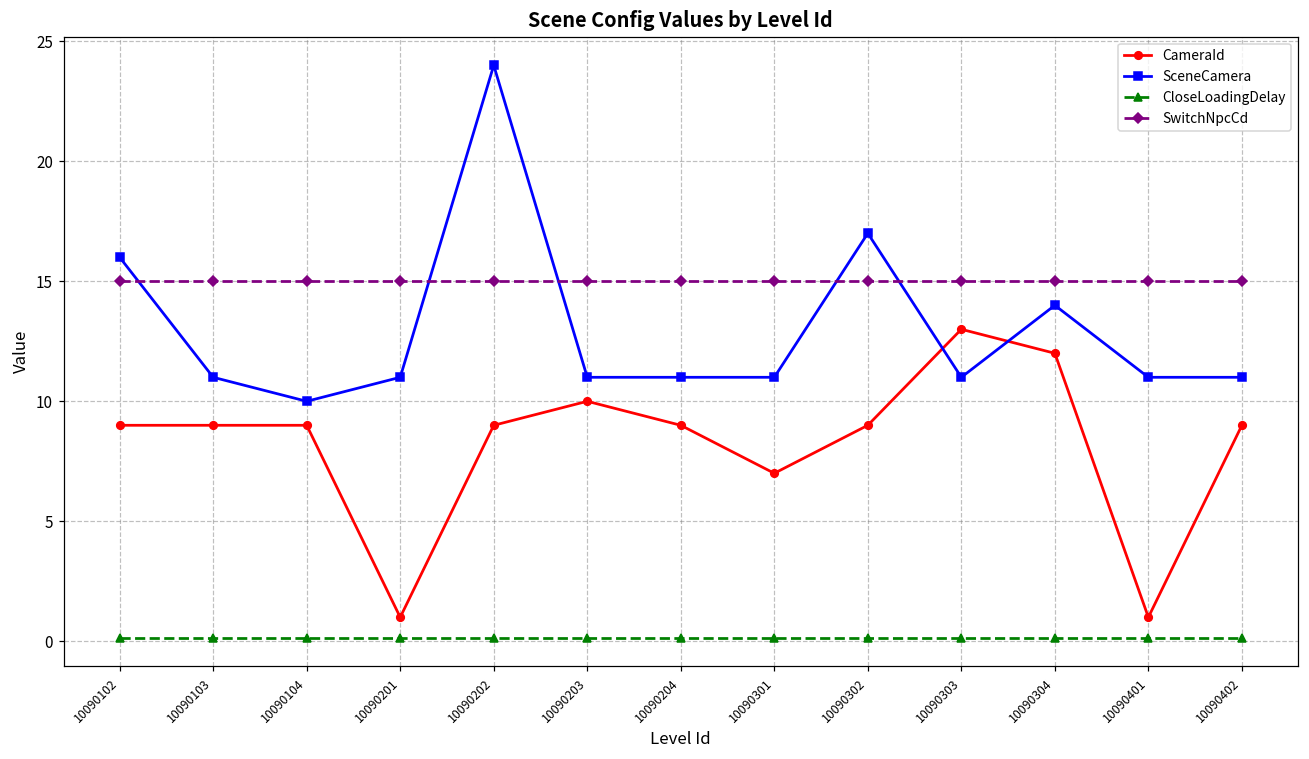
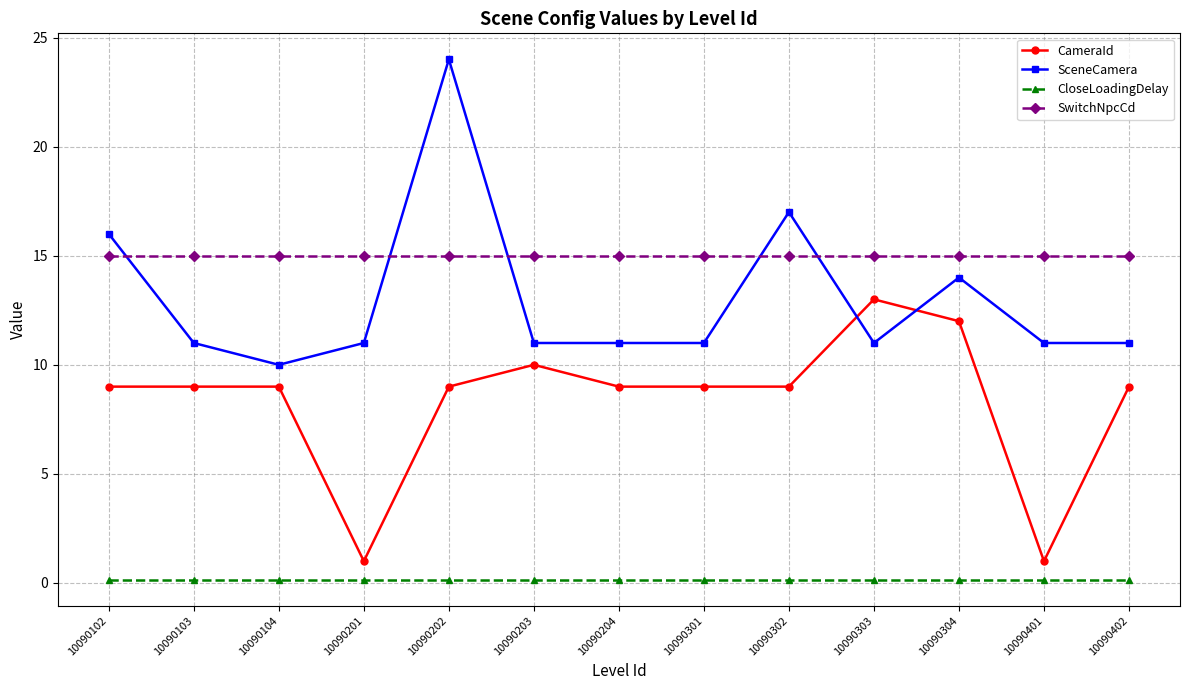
  {
    "CameraId": {
      "10090102": 9,
      "10090103": 9,
      "10090104": 9,
      "10090201": 1,
      "10090202": 9,
      "10090203": 10,
      "10090204": 9,
-     "10090301": 7,
+     "10090301": 9,
      "10090302": 9,
      "10090303": 13,
      "10090304": 12,
      "10090401": 1,
      "10090402": 9
    },
    "SceneCamera": {
      "10090102": 16,
      "10090103": 11,
      "10090104": 10,
      "10090201": 11,
      "10090202": 24,
      "10090203": 11,
      "10090204": 11,
      "10090301": 11,
      "10090302": 17,
      "10090303": 11,
      "10090304": 14,
      "10090401": 11,
      "10090402": 11
    },
    "CloseLoadingDelay": {
      "10090102": 0.2,
      "10090103": 0.2,
      "10090104": 0.2,
      "10090201": 0.2,
      "10090202": 0.2,
      "10090203": 0.2,
      "10090204": 0.2,
      "10090301": 0.2,
      "10090302": 0.2,
      "10090303": 0.2,
      "10090304": 0.2,
      "10090401": 0.2,
      "10090402": 0.2
    },
    "SwitchNpcCd": {
      "10090102": 15,
      "10090103": 15,
      "10090104": 15,
      "10090201": 15,
      "10090202": 15,
      "10090203": 15,
      "10090204": 15,
      "10090301": 15,
      "10090302": 15,
      "10090303": 15,
      "10090304": 15,
      "10090401": 15,
      "10090402": 15
    }
  }
